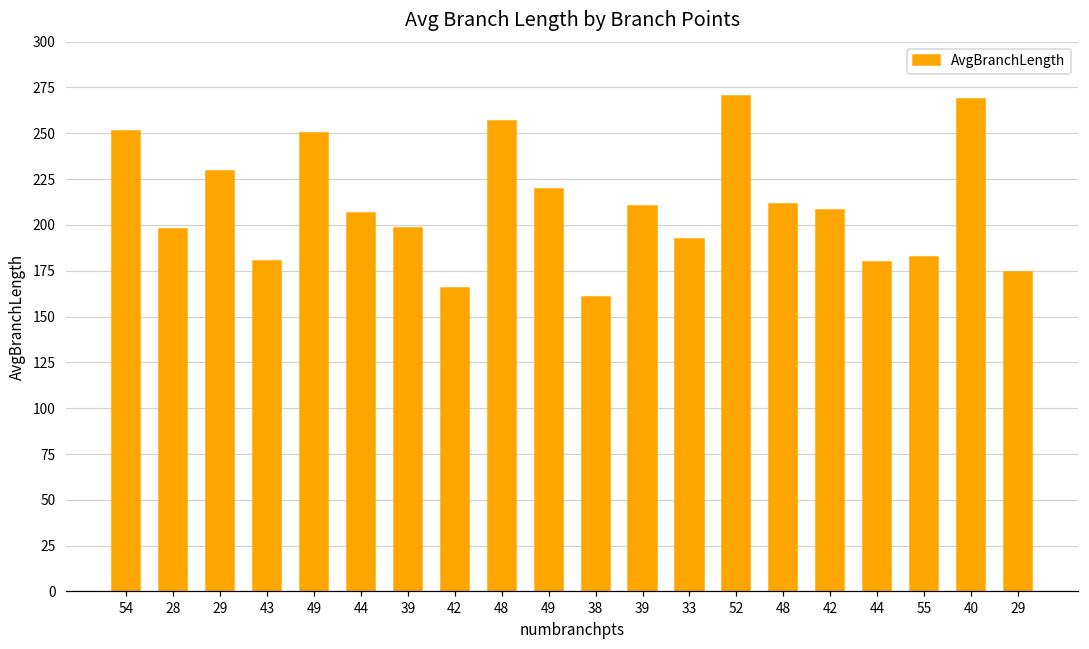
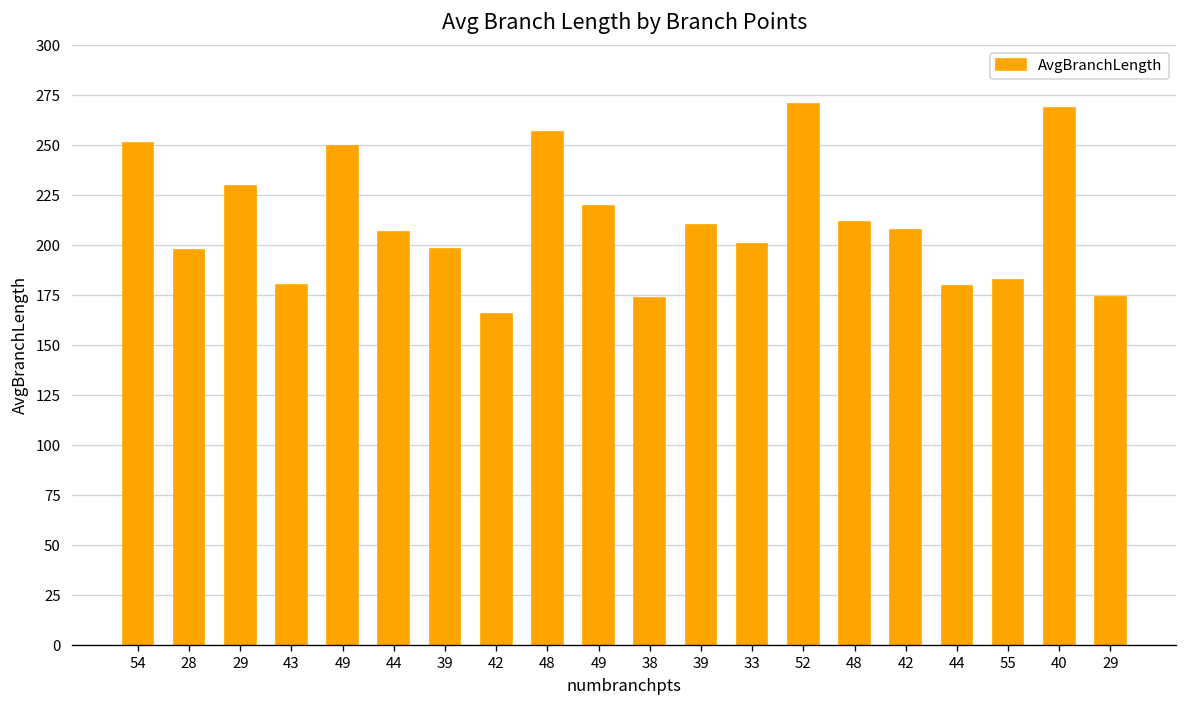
  {
    "54": 251,
    "28": 198,
    "43": 180,
-   "38": 161,
-   "33": 192,
+   "38": 174,
+   "33": 201,
    "52": 271,
    "55": 183,
    "40": 269
  }
